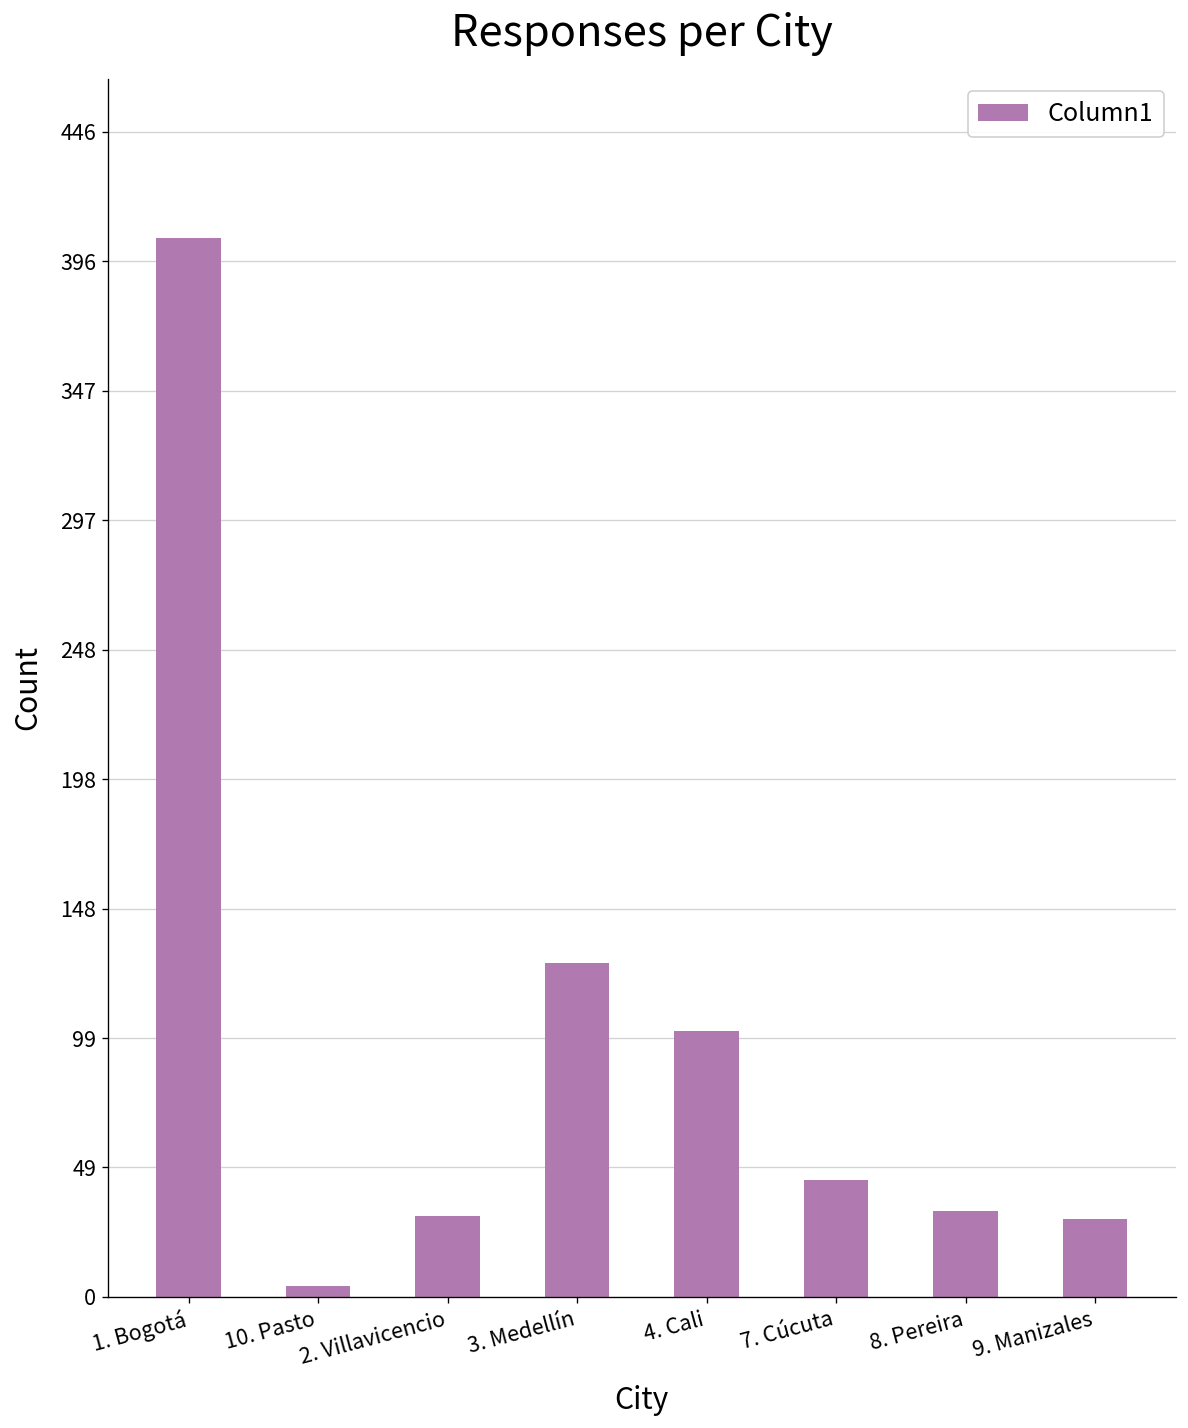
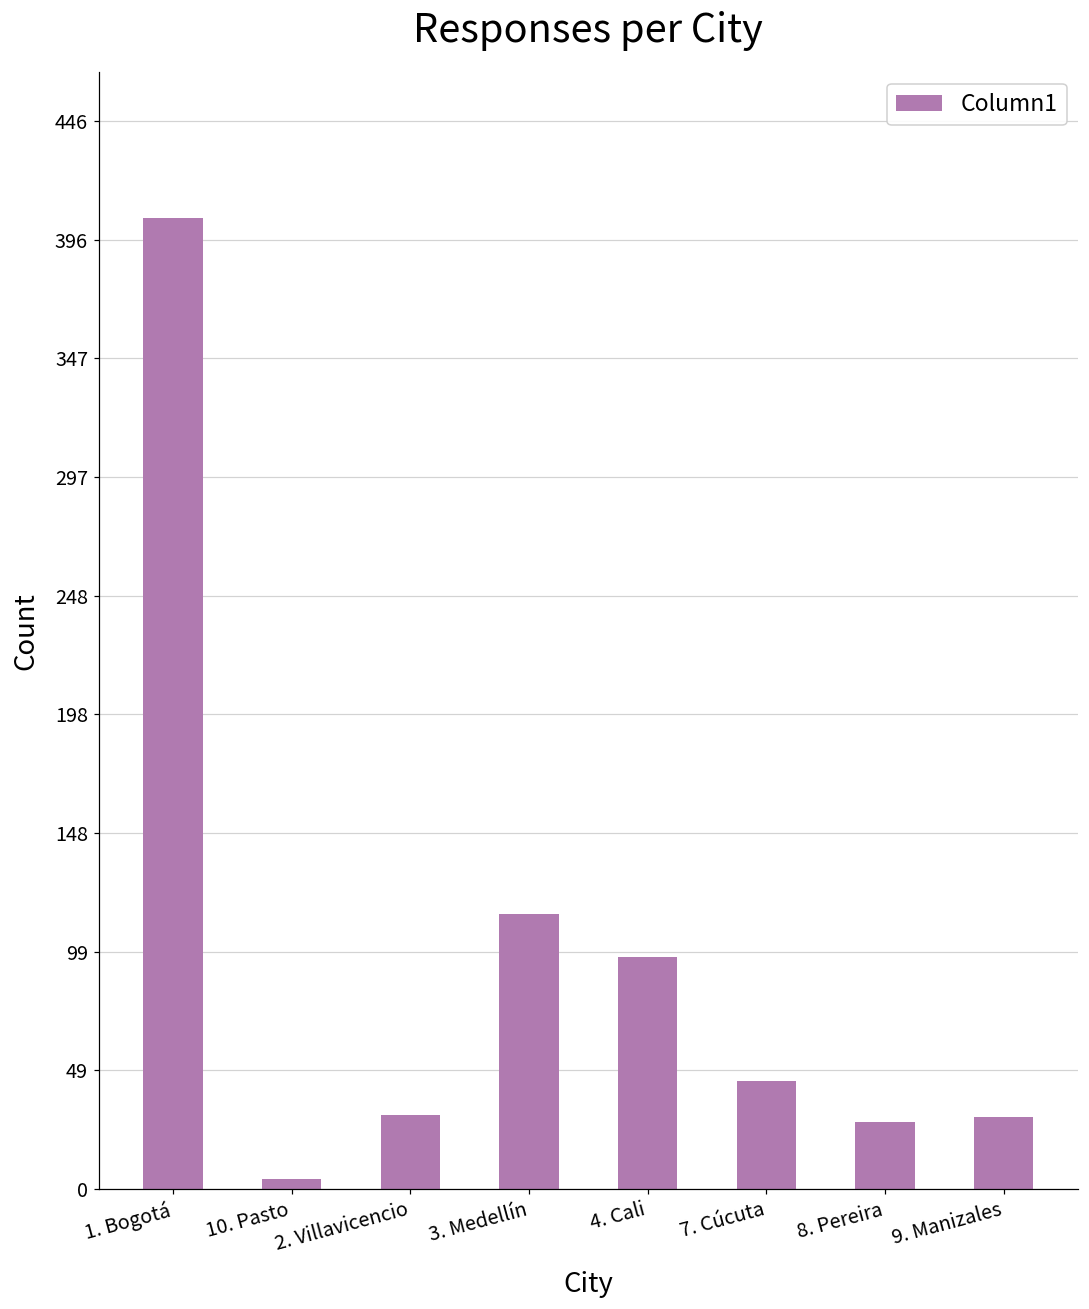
  {
    "1. Bogotá": 406,
    "10. Pasto": 4,
    "2. Villavicencio": 31,
-   "3. Medellín": 128,
-   "4. Cali": 102,
+   "3. Medellín": 115,
+   "4. Cali": 97,
    "7. Cúcuta": 45,
-   "8. Pereira": 33,
+   "8. Pereira": 28,
    "9. Manizales": 30
  }
